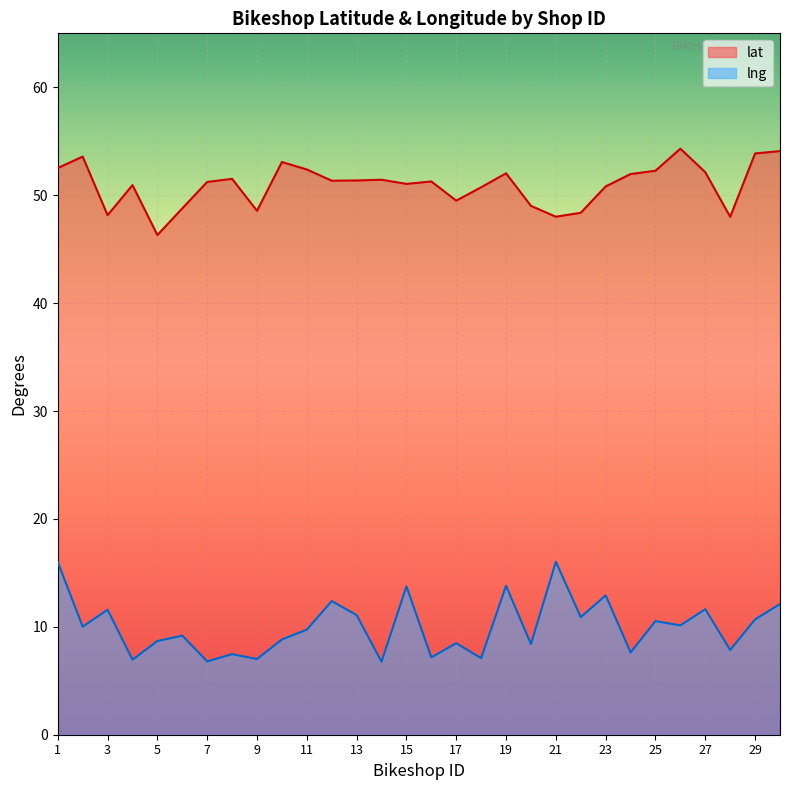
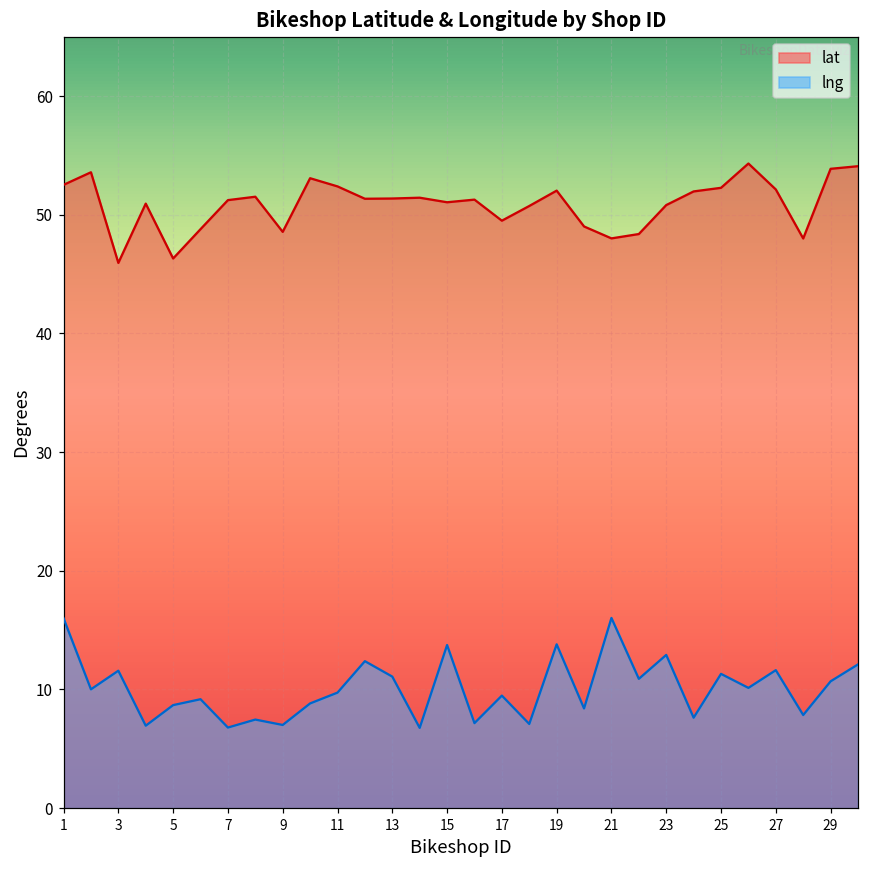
  {
    "lat": {
      "1": 52.5,
-     "3": 48.2,
+     "3": 45.9,
      "5": 46.3,
      "7": 51.2,
      "9": 48.6,
      "11": 52.4,
      "13": 51.4,
      "15": 51.0,
      "17": 49.5,
      "19": 52.0,
      "21": 48.0,
      "23": 50.8,
      "25": 52.3,
      "27": 52.1,
      "29": 53.9
    },
    "lng": {
      "1": 16.0,
      "3": 11.6,
      "5": 8.7,
      "7": 6.8,
      "9": 7.0,
      "11": 9.7,
      "13": 11.1,
      "15": 13.7,
-     "17": 8.5,
+     "17": 9.5,
      "19": 13.8,
      "21": 16.0,
      "23": 12.9,
-     "25": 10.5,
+     "25": 11.3,
      "27": 11.6,
      "29": 10.7
    }
  }
